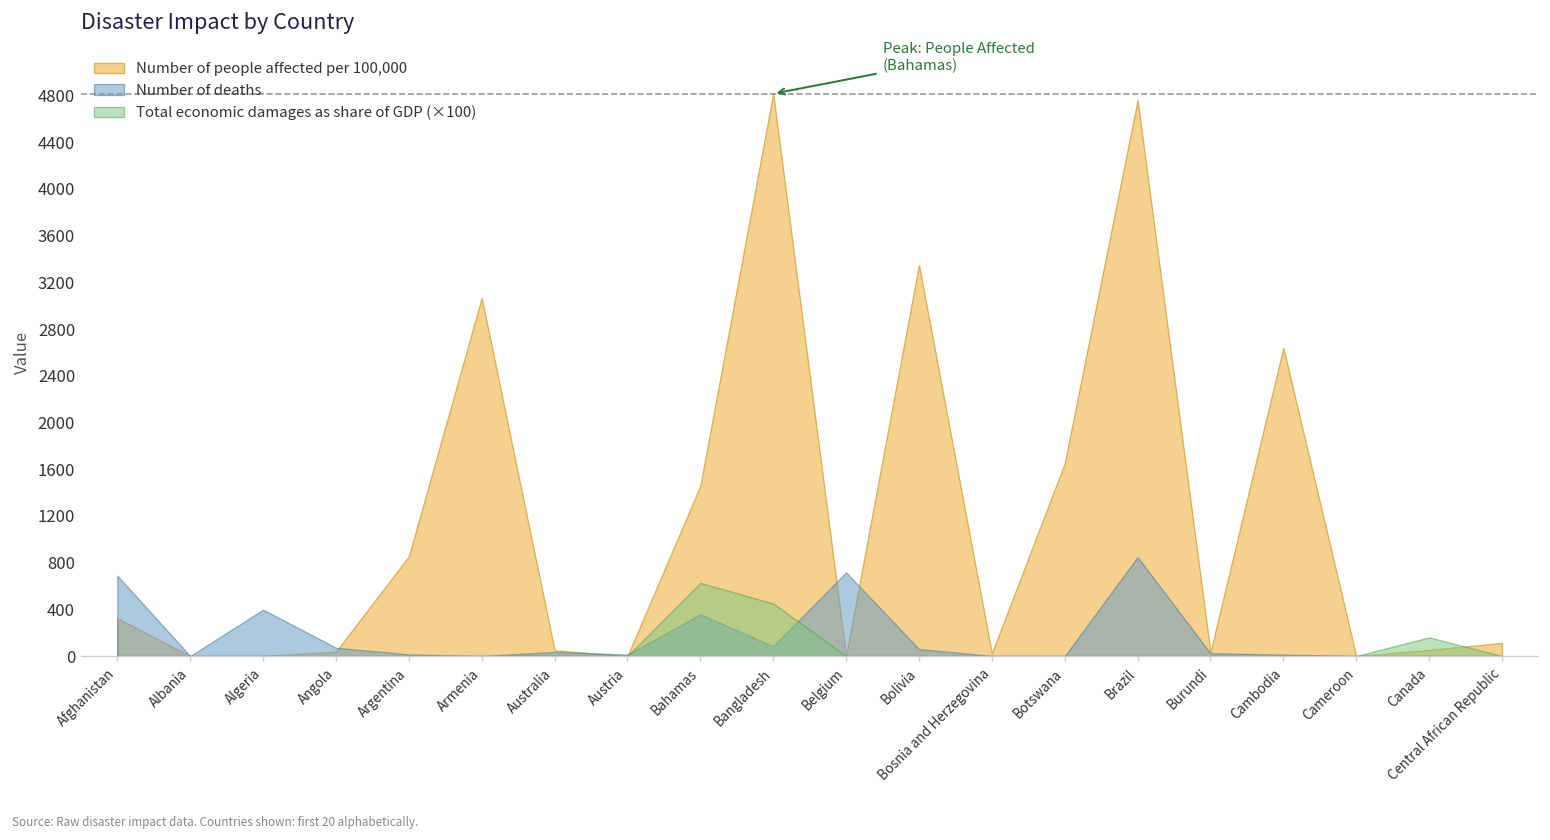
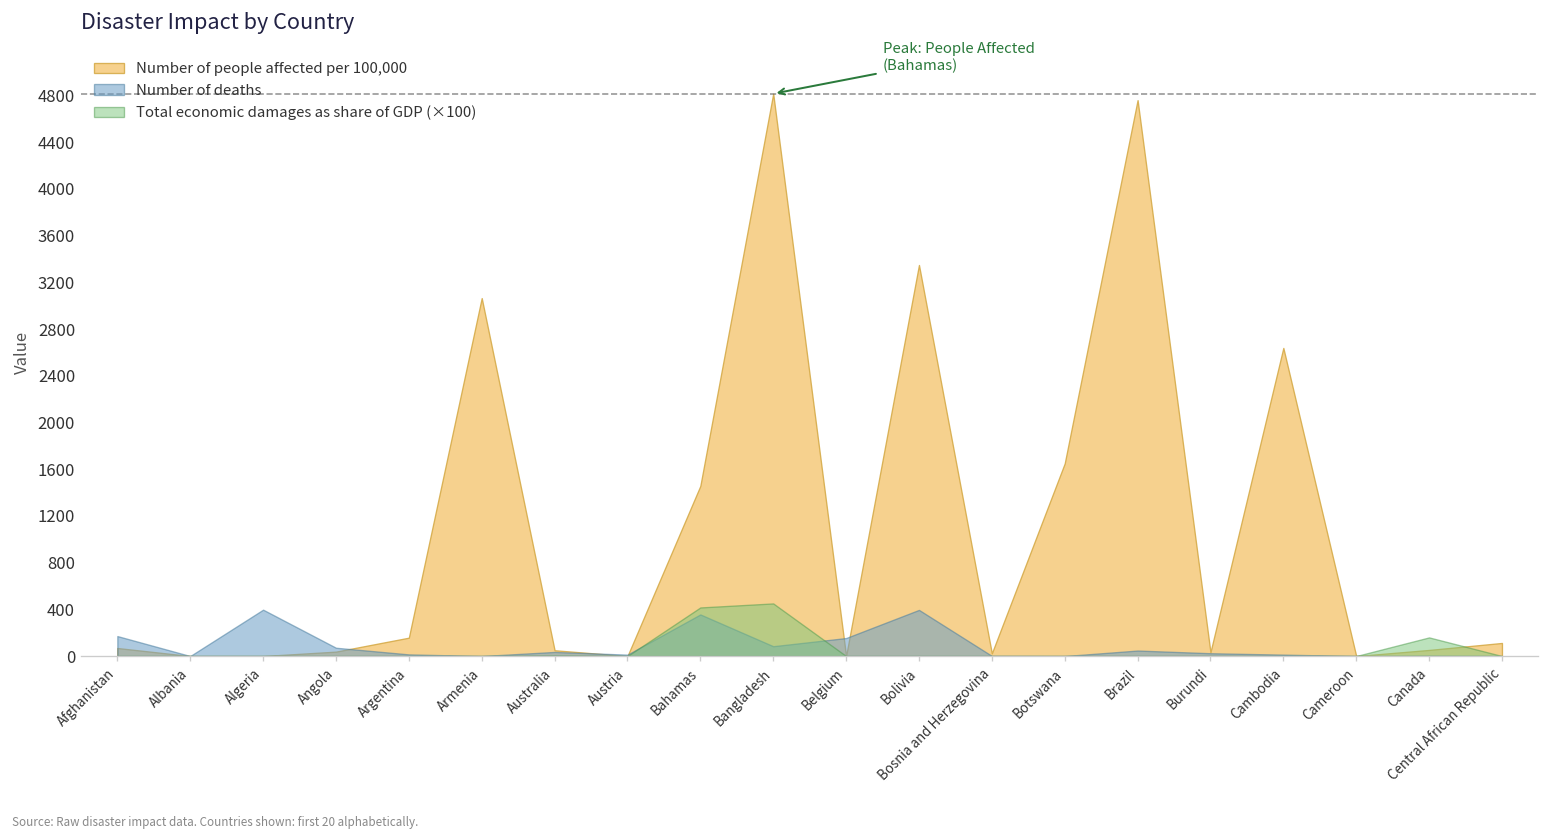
  {
    "Number of people affected per 100,000": {
-     "Afghanistan": 300,
+     "Afghanistan": 100,
      "Angola": 0,
-     "Argentina": 900,
+     "Argentina": 200,
      "Armenia": 3100,
      "Bahamas": 1500,
      "Bangladesh": 4800,
      "Bolivia": 3300,
      "Botswana": 1600,
      "Brazil": 4800,
      "Cambodia": 2600,
      "Canada": 100,
      "Central African Republic": 100
    },
    "Number of deaths": {
-     "Afghanistan": 700,
+     "Afghanistan": 200,
      "Algeria": 400,
      "Angola": 100,
      "Bahamas": 400,
      "Bangladesh": 100,
-     "Belgium": 700,
-     "Bolivia": 100,
-     "Brazil": 800
+     "Belgium": 200,
+     "Bolivia": 400,
+     "Brazil": 0
    },
    "Total economic damages as share of GDP (×100)": {
      "Afghanistan": 0,
      "Angola": 0,
-     "Bahamas": 600,
+     "Bahamas": 400,
      "Bangladesh": 500,
      "Bolivia": 0,
      "Brazil": 0,
      "Canada": 200
    }
  }
